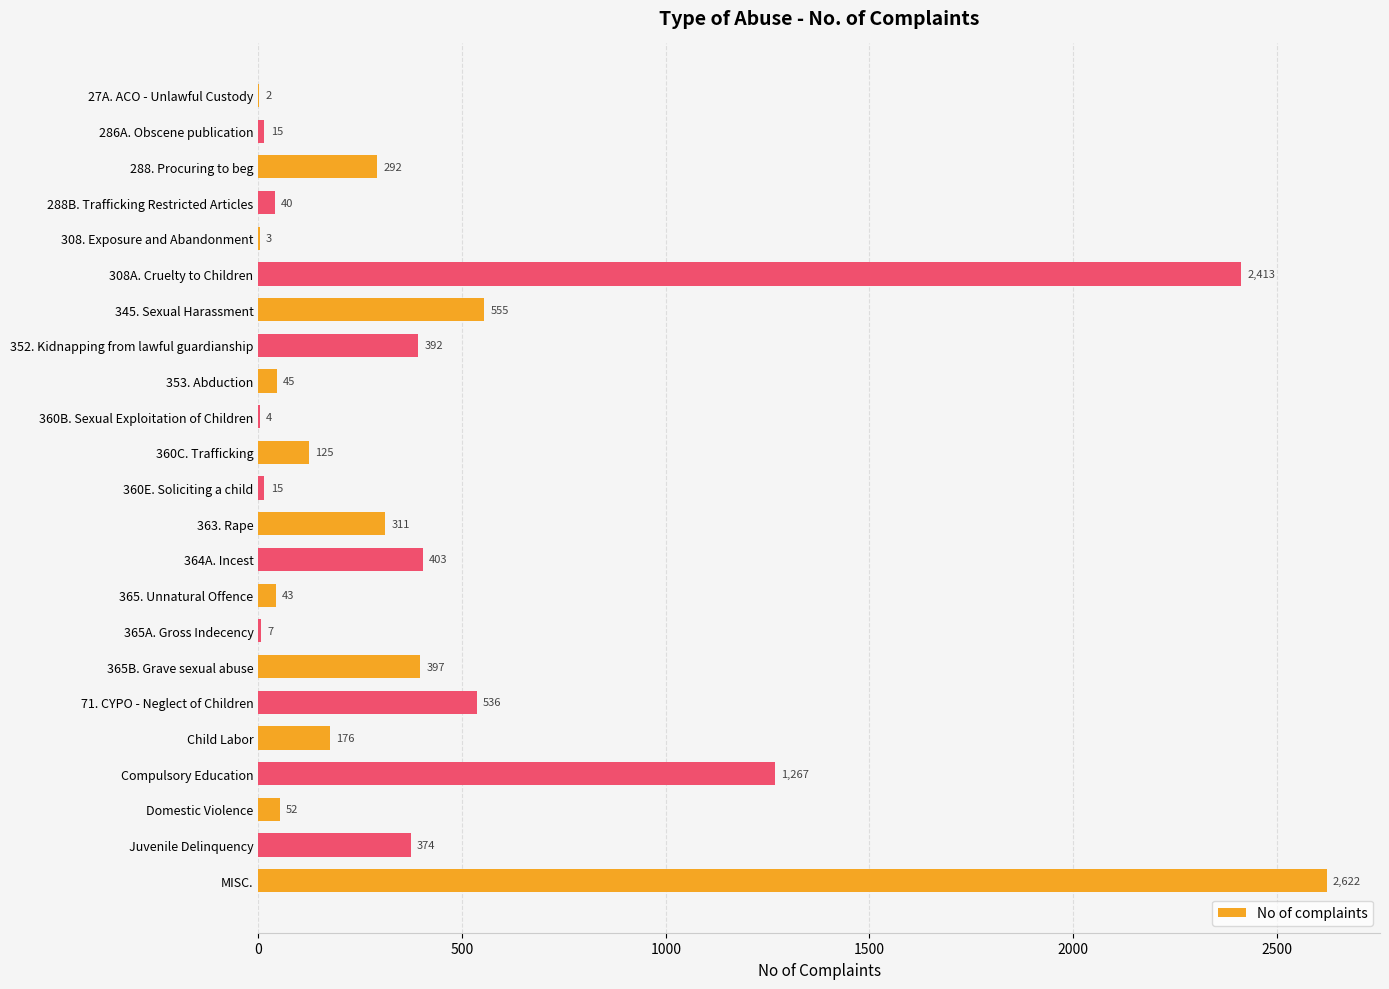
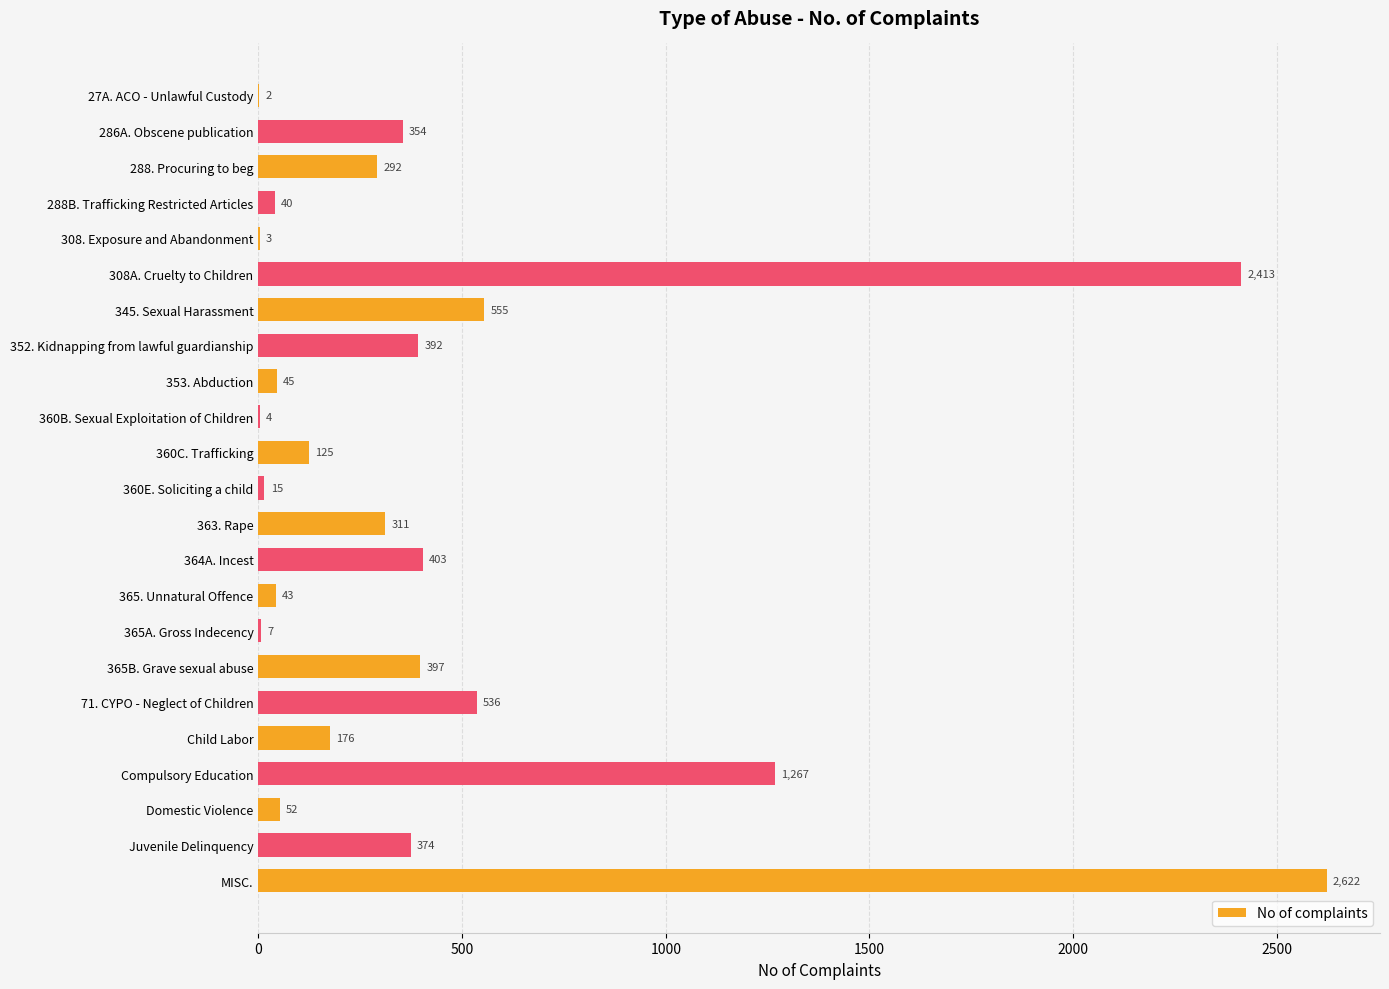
  {
    "27A. ACO - Unlawful Custody": "2",
-   "286A. Obscene publication": "15",
+   "286A. Obscene publication": "354",
    "288. Procuring to beg": "292",
    "288B. Trafficking Restricted Articles": "40",
    "308. Exposure and Abandonment": "3",
    "308A. Cruelty to Children": "2,413",
    "345. Sexual Harassment": "555",
    "352. Kidnapping from lawful guardianship": "392",
    "353. Abduction": "45",
    "360B. Sexual Exploitation of Children": "4",
    "360C. Trafficking": "125",
    "360E. Soliciting a child": "15",
    "363. Rape": "311",
    "364A. Incest": "403",
    "365. Unnatural Offence": "43",
    "365A. Gross Indecency": "7",
    "365B. Grave sexual abuse": "397",
    "71. CYPO - Neglect of Children": "536",
    "Child Labor": "176",
    "Compulsory Education": "1,267",
    "Domestic Violence": "52",
    "Juvenile Delinquency": "374",
    "MISC.": "2,622"
  }
